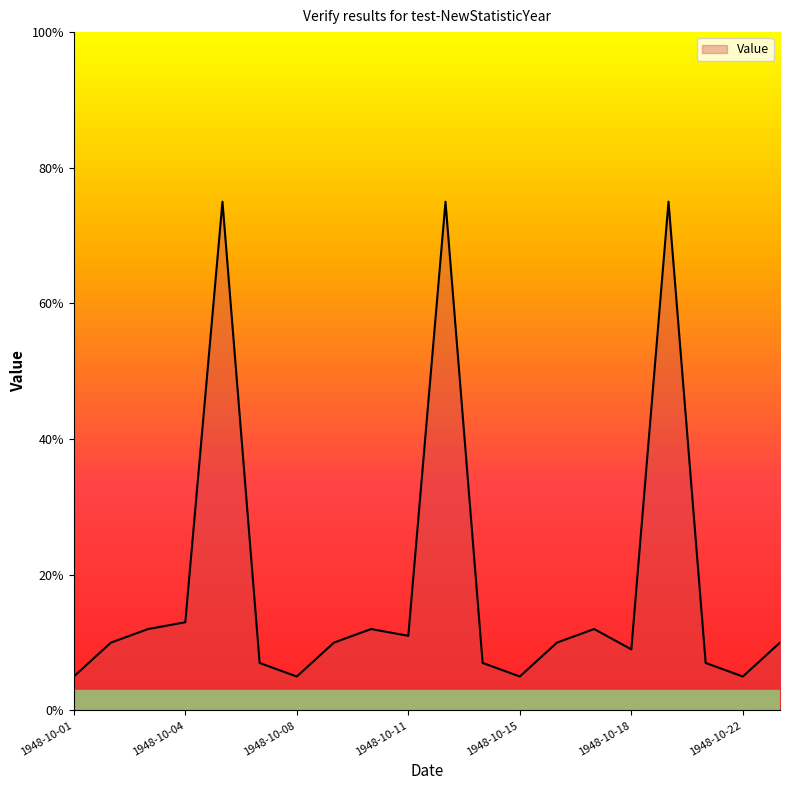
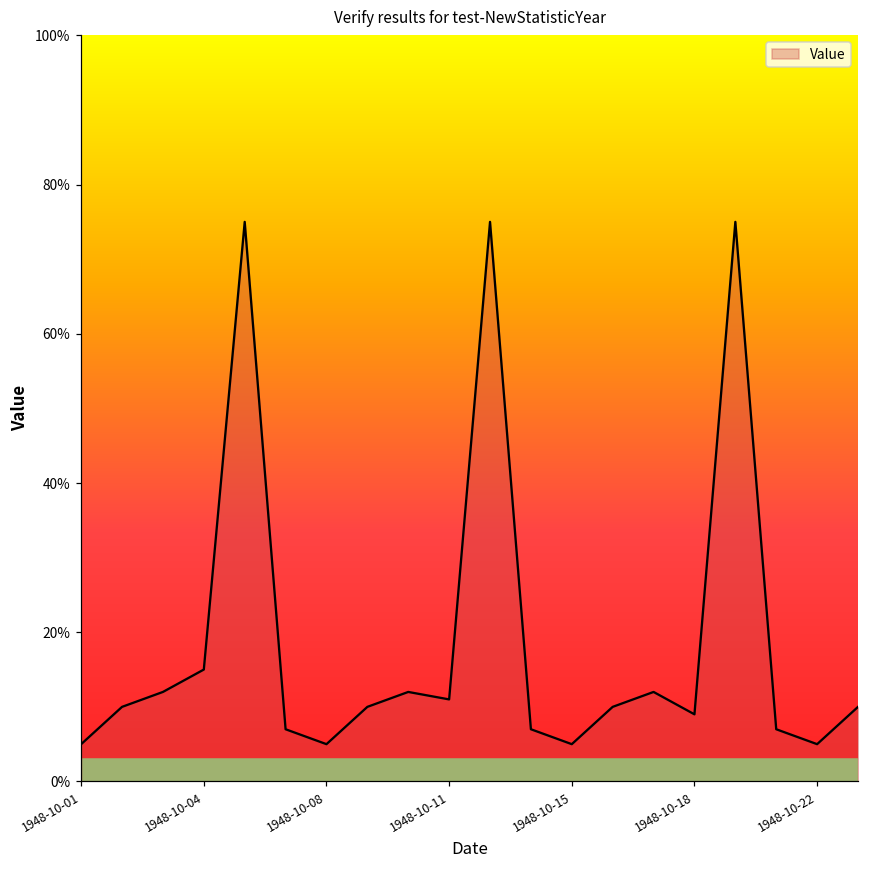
  {
    "1948-10-01": "5%",
-   "1948-10-04": "13%",
+   "1948-10-04": "15%",
    "1948-10-08": "5%",
    "1948-10-11": "11%",
    "1948-10-15": "5%",
    "1948-10-18": "9%",
    "1948-10-22": "5%"
  }
